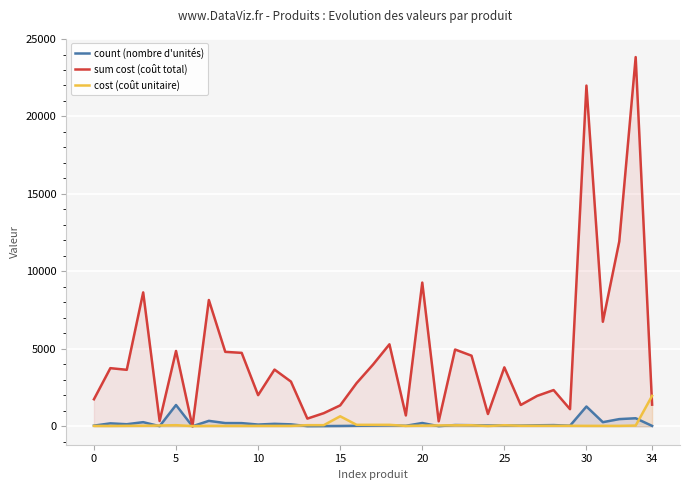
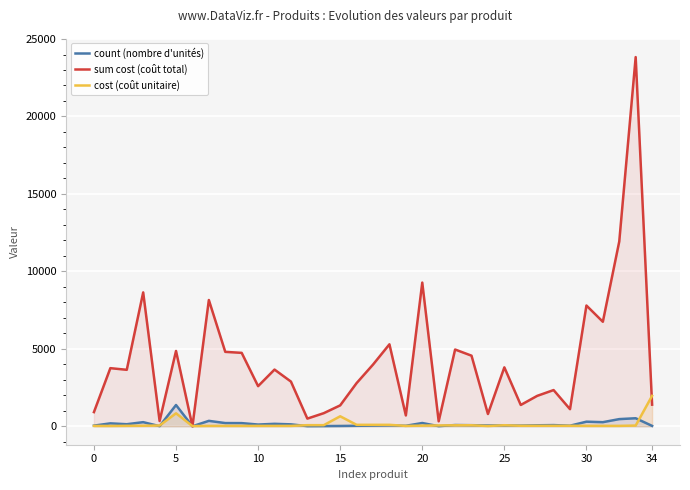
  {
    "count (nombre d'unités)": {
      "5": 1400,
      "15": 0,
      "20": 200,
-     "30": 1300,
+     "30": 300,
      "34": 0
    },
    "sum cost (coût total)": {
-     "0": 1700,
+     "0": 900,
      "5": 4900,
-     "10": 2000,
+     "10": 2600,
      "15": 1300,
      "20": 9300,
      "25": 3800,
-     "30": 22000,
+     "30": 7800,
      "34": 1400
    },
    "cost (coût unitaire)": {
-     "5": 100,
+     "5": 800,
      "15": 600,
      "20": 0,
      "30": 0,
      "34": 2000
    }
  }
